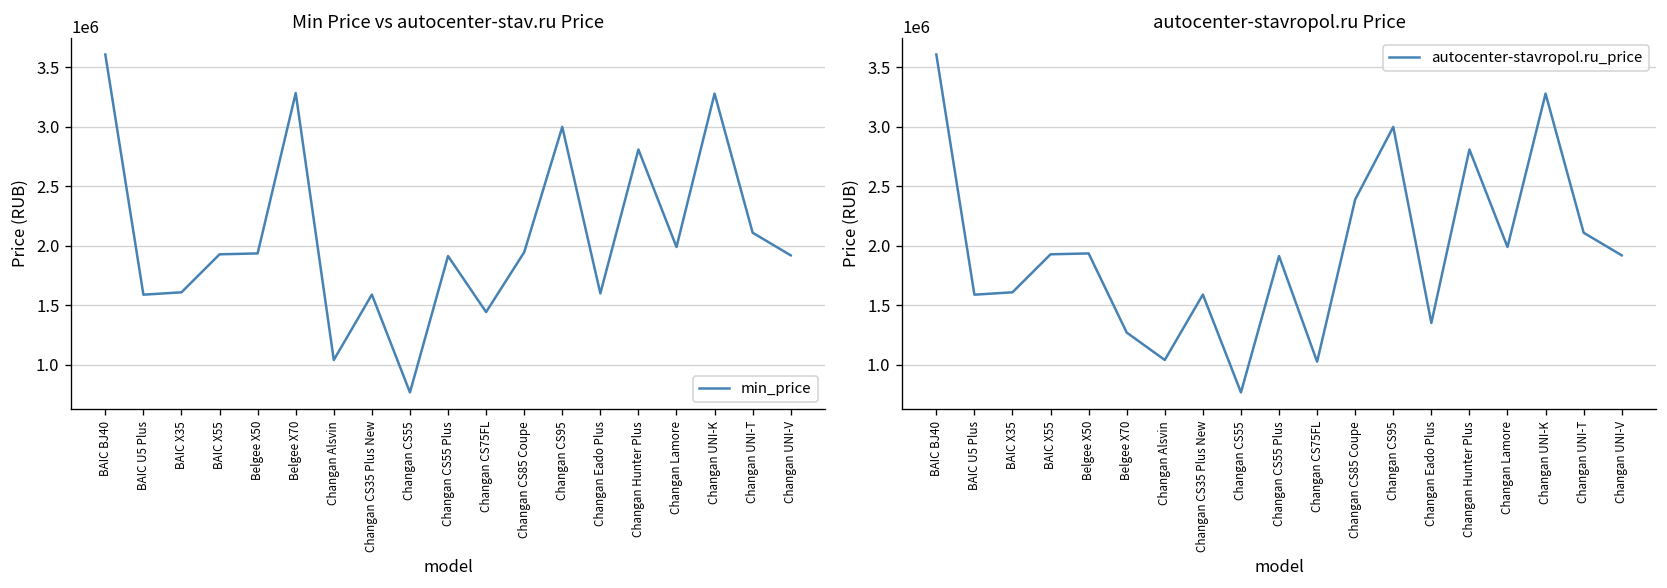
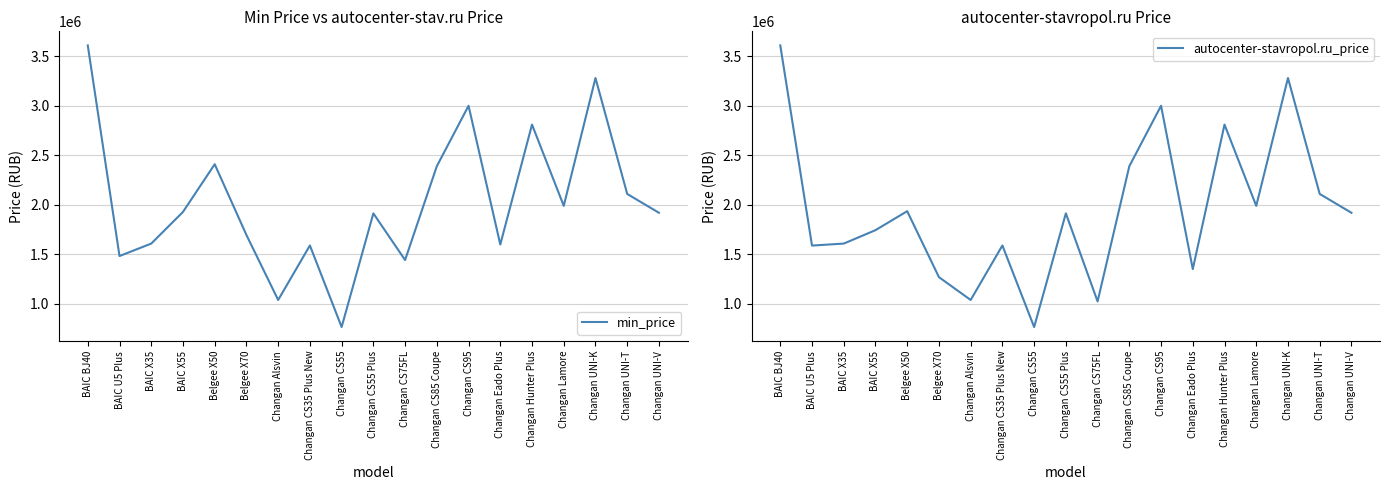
  {
    "Min Price vs autocenter-stav.ru Price": {
      "BAIC BJ40": 3600000,
-     "BAIC U5 Plus": 1600000,
+     "BAIC U5 Plus": 1500000,
      "BAIC X35": 1600000,
      "BAIC X55": 1900000,
-     "Belgee X50": 1900000,
-     "Belgee X70": 3300000,
+     "Belgee X50": 2400000,
+     "Belgee X70": 1700000,
      "Changan Alsvin": 1000000,
      "Changan CS35 Plus New": 1600000,
      "Changan CS55": 800000,
      "Changan CS55 Plus": 1900000,
      "Changan CS75FL": 1400000,
-     "Changan CS85 Coupe": 1900000,
+     "Changan CS85 Coupe": 2400000,
      "Changan CS95": 3000000,
      "Changan Eado Plus": 1600000,
      "Changan Hunter Plus": 2800000,
      "Changan Lamore": 2000000,
      "Changan UNI-K": 3300000,
      "Changan UNI-T": 2100000,
      "Changan UNI-V": 1900000
    },
    "autocenter-stavropol.ru Price": {
      "BAIC BJ40": 3600000,
      "BAIC U5 Plus": 1600000,
      "BAIC X35": 1600000,
-     "BAIC X55": 1900000,
+     "BAIC X55": 1700000,
      "Belgee X50": 1900000,
      "Belgee X70": 1300000,
      "Changan Alsvin": 1000000,
      "Changan CS35 Plus New": 1600000,
      "Changan CS55": 800000,
      "Changan CS55 Plus": 1900000,
      "Changan CS75FL": 1000000,
      "Changan CS85 Coupe": 2400000,
      "Changan CS95": 3000000,
      "Changan Eado Plus": 1400000,
      "Changan Hunter Plus": 2800000,
      "Changan Lamore": 2000000,
      "Changan UNI-K": 3300000,
      "Changan UNI-T": 2100000,
      "Changan UNI-V": 1900000
    }
  }
